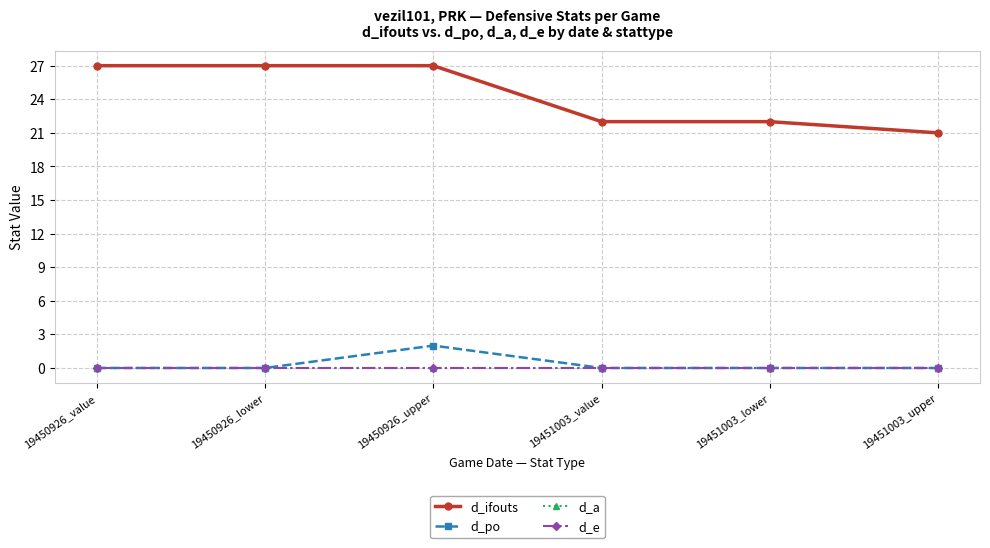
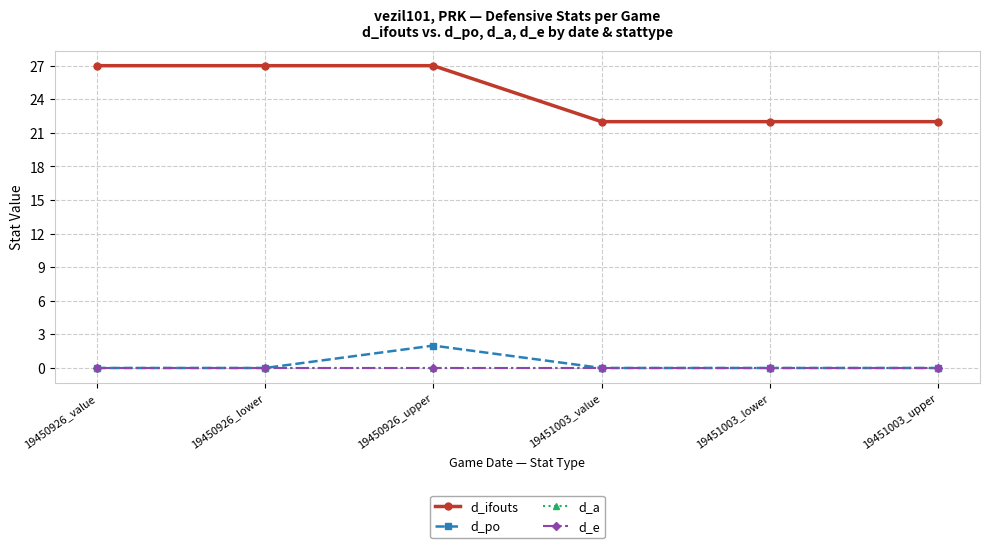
  {
    "d_ifouts": {
      "19450926_value": 27,
      "19450926_lower": 27,
      "19450926_upper": 27,
      "19451003_value": 22,
      "19451003_lower": 22,
-     "19451003_upper": 21
+     "19451003_upper": 22
    },
    "d_po": {
      "19450926_upper": 2
    },
    "d_e": {
      "19450926_upper": 0
    }
  }
